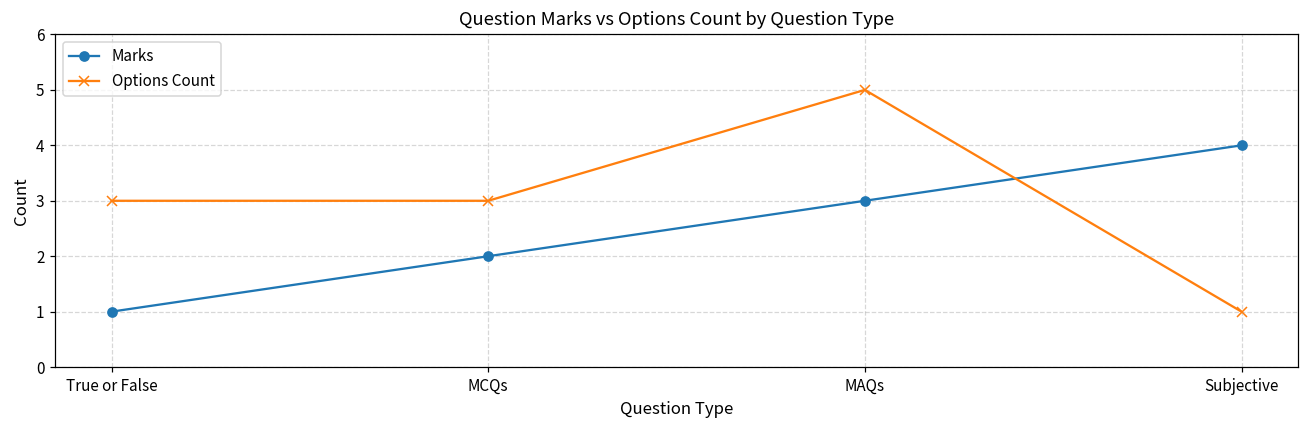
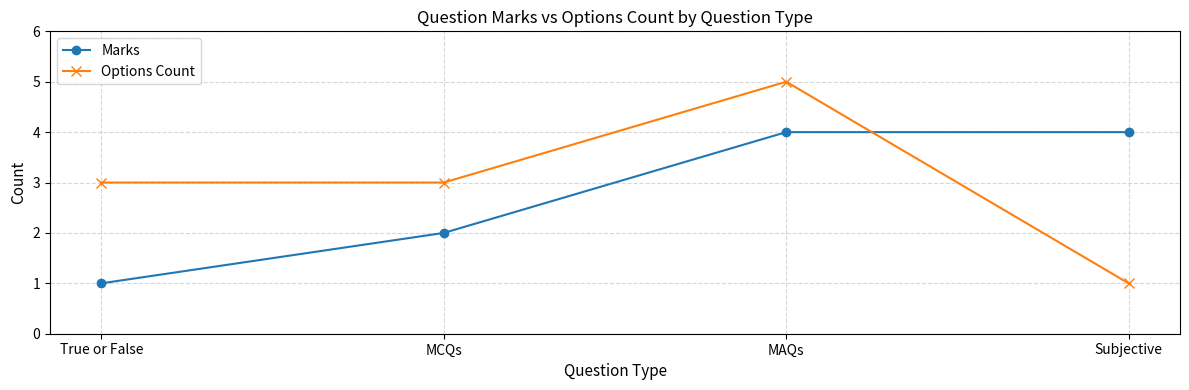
  {
    "Marks": {
      "True or False": 1,
      "MCQs": 2,
-     "MAQs": 3,
+     "MAQs": 4,
      "Subjective": 4
    },
    "Options Count": {
      "True or False": 3,
      "MCQs": 3,
      "MAQs": 5,
      "Subjective": 1
    }
  }
